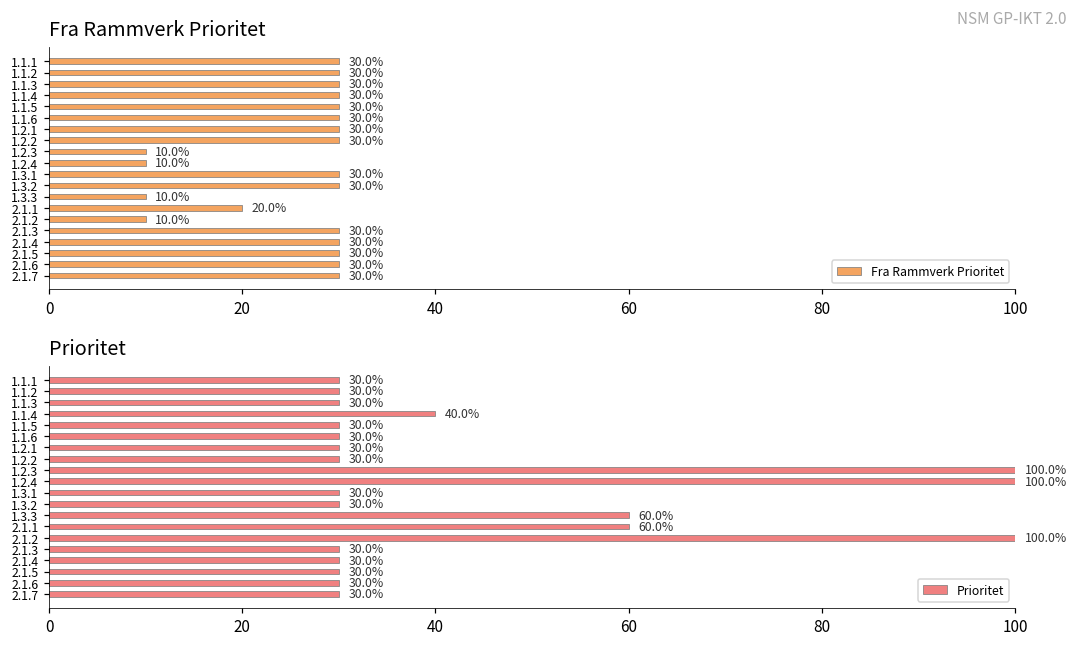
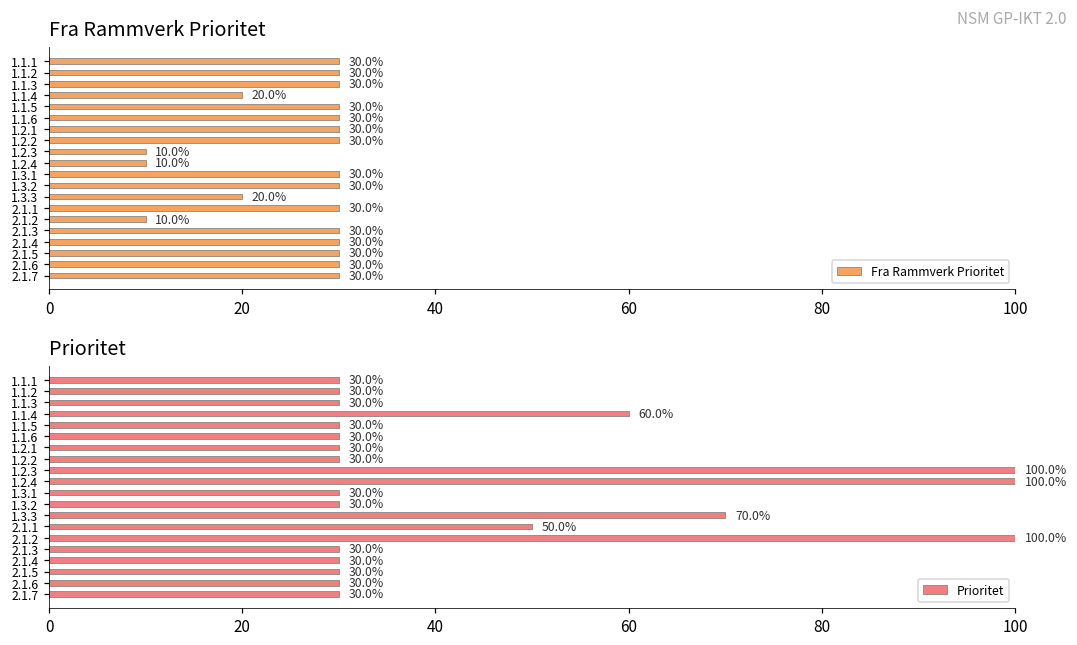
  {
    "Fra Rammverk Prioritet": {
      "1.1.1": "30.0%",
      "1.1.2": "30.0%",
      "1.1.3": "30.0%",
-     "1.1.4": "30.0%",
+     "1.1.4": "20.0%",
      "1.1.5": "30.0%",
      "1.1.6": "30.0%",
      "1.2.1": "30.0%",
      "1.2.2": "30.0%",
      "1.2.3": "10.0%",
      "1.2.4": "10.0%",
      "1.3.1": "30.0%",
      "1.3.2": "30.0%",
-     "1.3.3": "10.0%",
-     "2.1.1": "20.0%",
+     "1.3.3": "20.0%",
+     "2.1.1": "30.0%",
      "2.1.2": "10.0%",
      "2.1.3": "30.0%",
      "2.1.4": "30.0%",
      "2.1.5": "30.0%",
      "2.1.6": "30.0%",
      "2.1.7": "30.0%"
    },
    "Prioritet": {
      "1.1.1": "30.0%",
      "1.1.2": "30.0%",
      "1.1.3": "30.0%",
-     "1.1.4": "40.0%",
+     "1.1.4": "60.0%",
      "1.1.5": "30.0%",
      "1.1.6": "30.0%",
      "1.2.1": "30.0%",
      "1.2.2": "30.0%",
      "1.2.3": "100.0%",
      "1.2.4": "100.0%",
      "1.3.1": "30.0%",
      "1.3.2": "30.0%",
-     "1.3.3": "60.0%",
-     "2.1.1": "60.0%",
+     "1.3.3": "70.0%",
+     "2.1.1": "50.0%",
      "2.1.2": "100.0%",
      "2.1.3": "30.0%",
      "2.1.4": "30.0%",
      "2.1.5": "30.0%",
      "2.1.6": "30.0%",
      "2.1.7": "30.0%"
    }
  }
